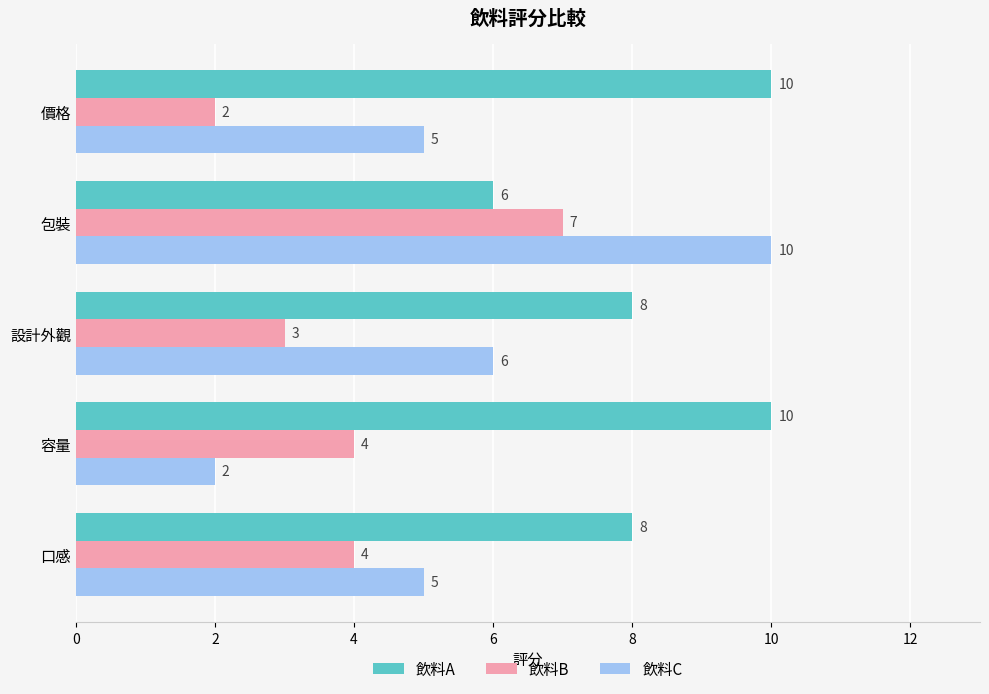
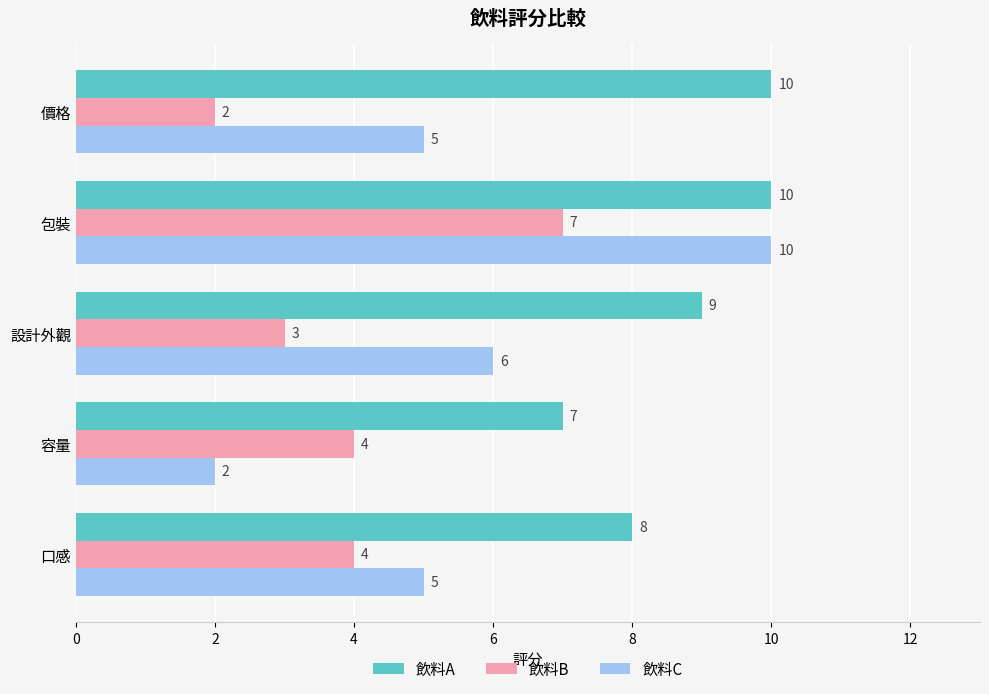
  {
    "飲料A": {
      "價格": 10,
-     "包裝": 6,
-     "設計外觀": 8,
-     "容量": 10,
+     "包裝": 10,
+     "設計外觀": 9,
+     "容量": 7,
      "口感": 8
    },
    "飲料B": {
      "價格": 2,
      "包裝": 7,
      "設計外觀": 3,
      "容量": 4,
      "口感": 4
    },
    "飲料C": {
      "價格": 5,
      "包裝": 10,
      "設計外觀": 6,
      "容量": 2,
      "口感": 5
    }
  }
